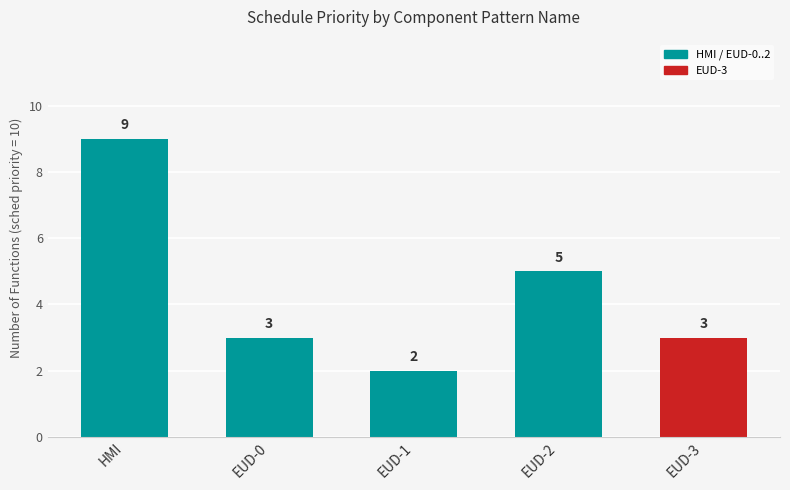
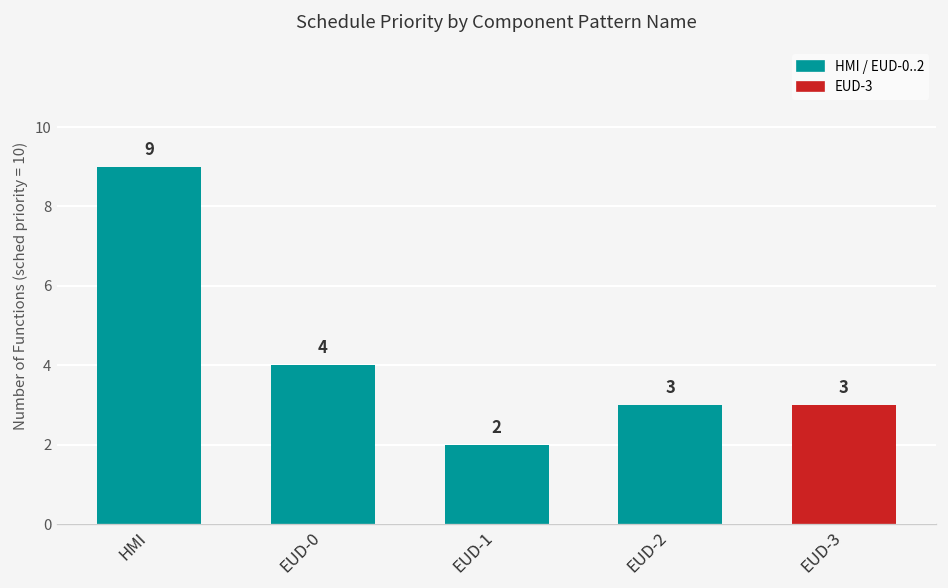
  {
    "HMI": 9,
-   "EUD-0": 3,
+   "EUD-0": 4,
    "EUD-1": 2,
-   "EUD-2": 5,
+   "EUD-2": 3,
    "EUD-3": 3
  }
